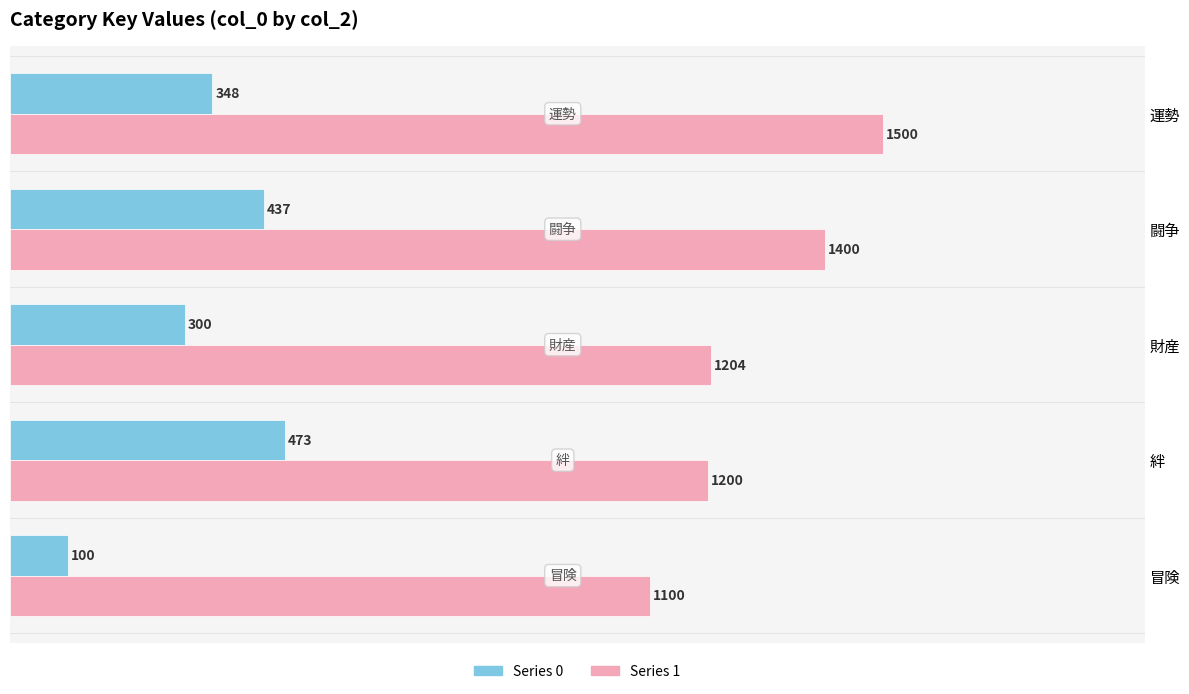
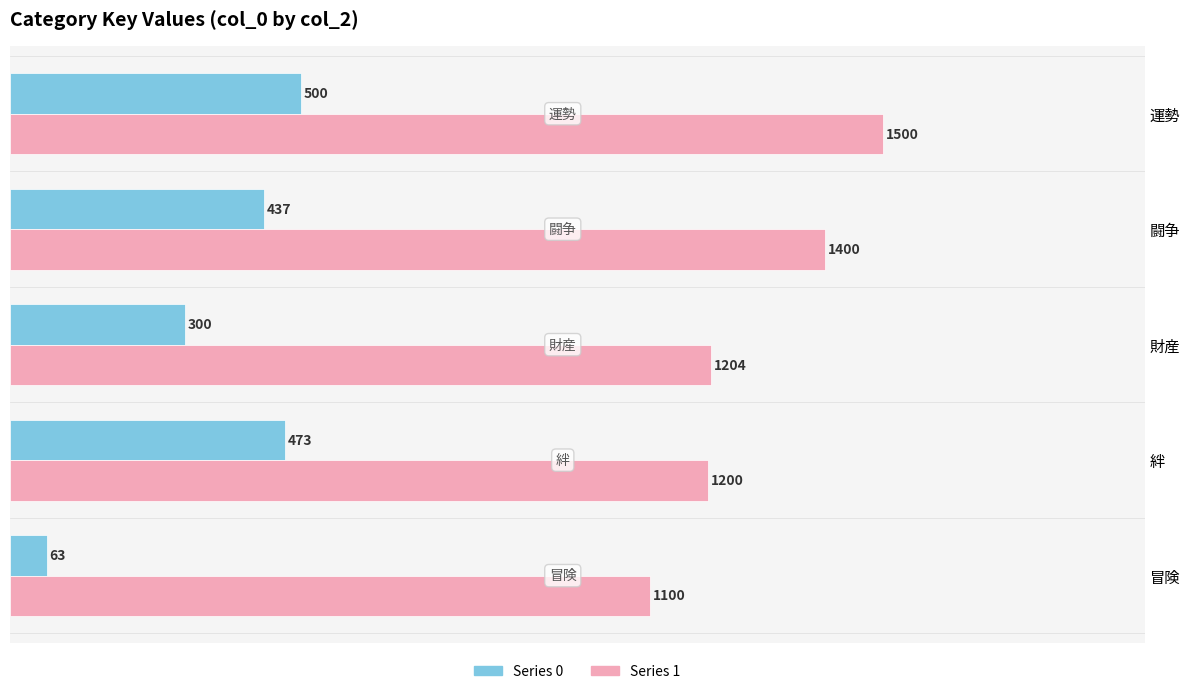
  {
    "Series 0": {
-     "運勢": 348,
+     "運勢": 500,
      "闘争": 437,
      "財産": 300,
      "絆": 473,
-     "冒険": 100
+     "冒険": 63
    },
    "Series 1": {
      "運勢": 1500,
      "闘争": 1400,
      "財産": 1204,
      "絆": 1200,
      "冒険": 1100
    }
  }
